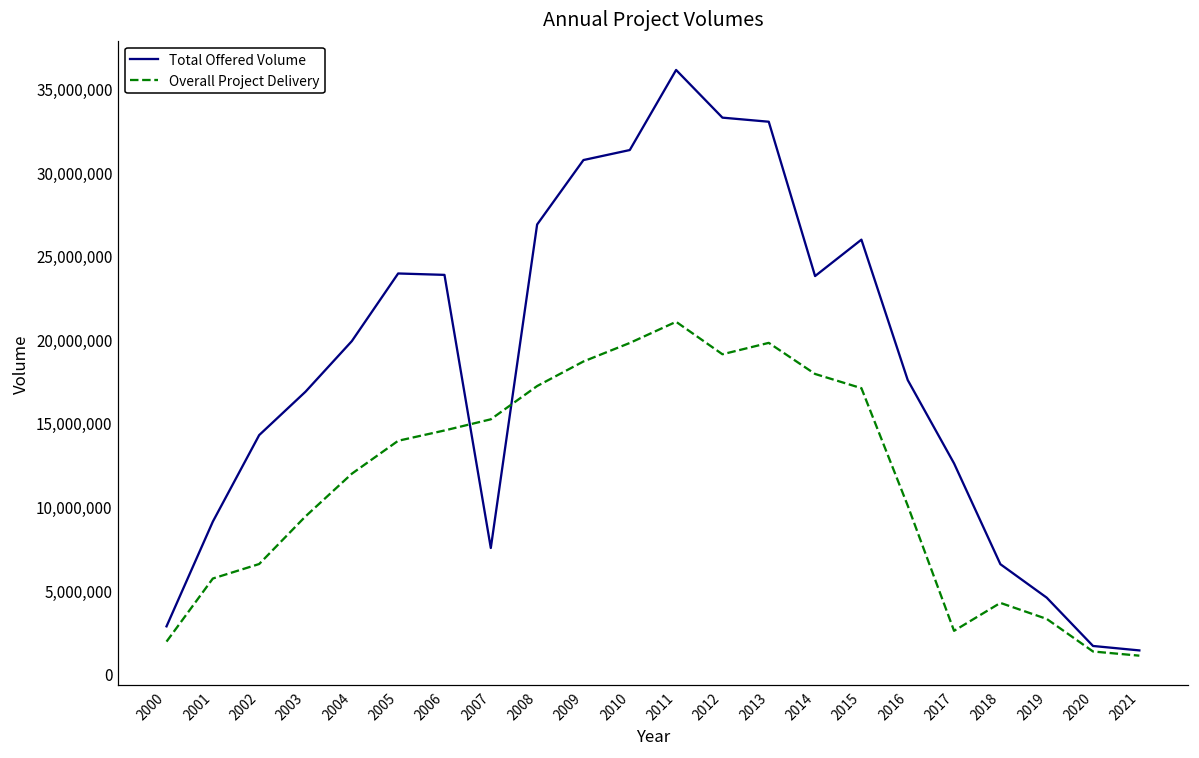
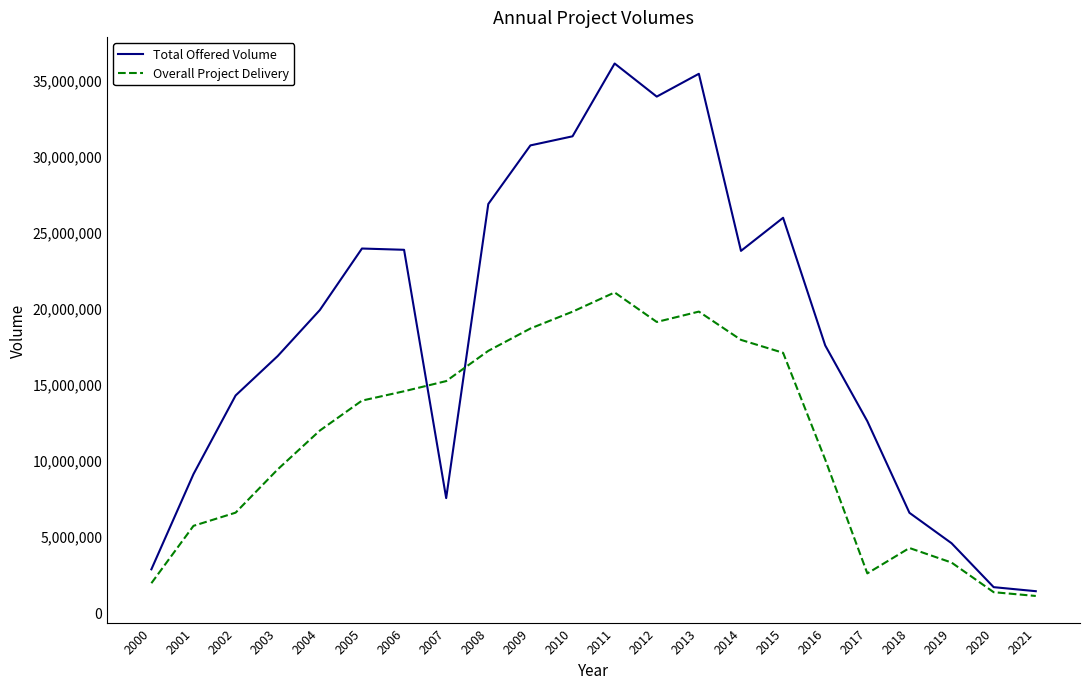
  {
    "Total Offered Volume": {
      "2000": "2,800,000",
      "2001": "9,100,000",
      "2002": "14,300,000",
      "2003": "16,900,000",
      "2004": "19,900,000",
      "2005": "23,900,000",
      "2006": "23,800,000",
      "2007": "7,500,000",
      "2008": "26,900,000",
      "2009": "30,700,000",
      "2010": "31,300,000",
      "2011": "36,100,000",
-     "2012": "33,300,000",
-     "2013": "33,000,000",
+     "2012": "33,900,000",
+     "2013": "35,400,000",
      "2014": "23,800,000",
      "2015": "26,000,000",
      "2016": "17,600,000",
      "2017": "12,600,000",
      "2018": "6,500,000",
      "2019": "4,500,000",
      "2020": "1,700,000",
      "2021": "1,400,000"
    },
    "Overall Project Delivery": {
      "2000": "1,900,000",
      "2001": "5,700,000",
      "2002": "6,600,000",
      "2003": "9,400,000",
      "2004": "12,000,000",
      "2005": "13,900,000",
      "2006": "14,500,000",
      "2007": "15,200,000",
      "2008": "17,200,000",
      "2009": "18,700,000",
      "2010": "19,800,000",
      "2011": "21,000,000",
      "2012": "19,100,000",
      "2013": "19,800,000",
      "2014": "17,900,000",
      "2015": "17,100,000",
      "2016": "10,000,000",
      "2017": "2,600,000",
      "2018": "4,200,000",
      "2019": "3,300,000",
      "2020": "1,300,000",
      "2021": "1,100,000"
    }
  }
